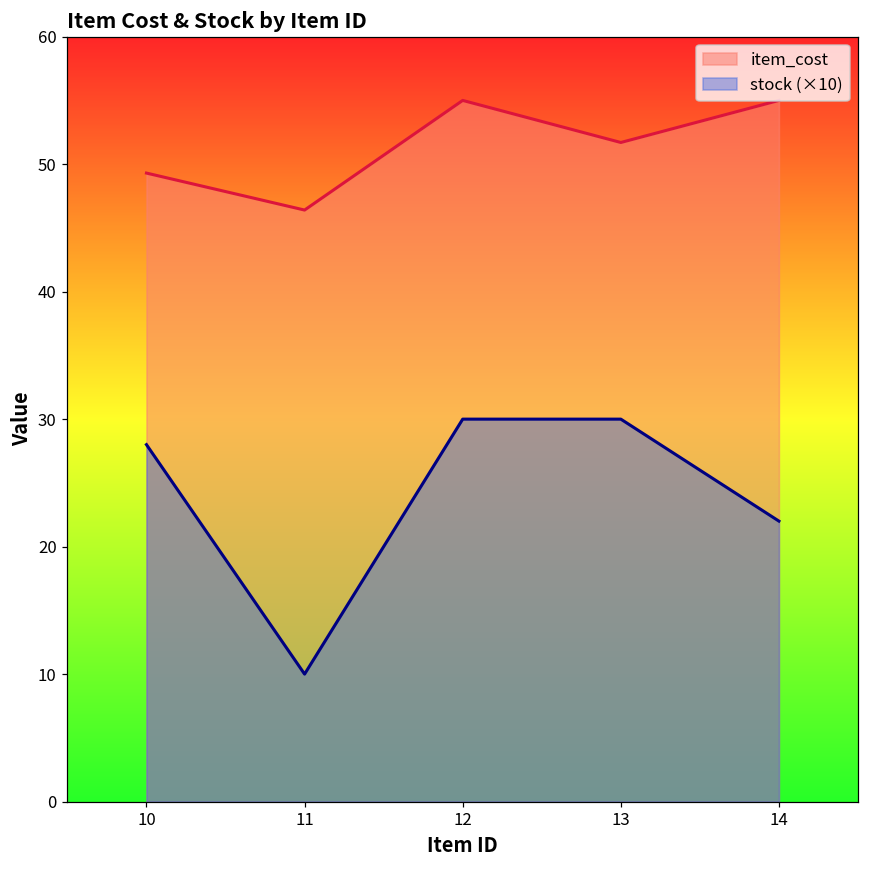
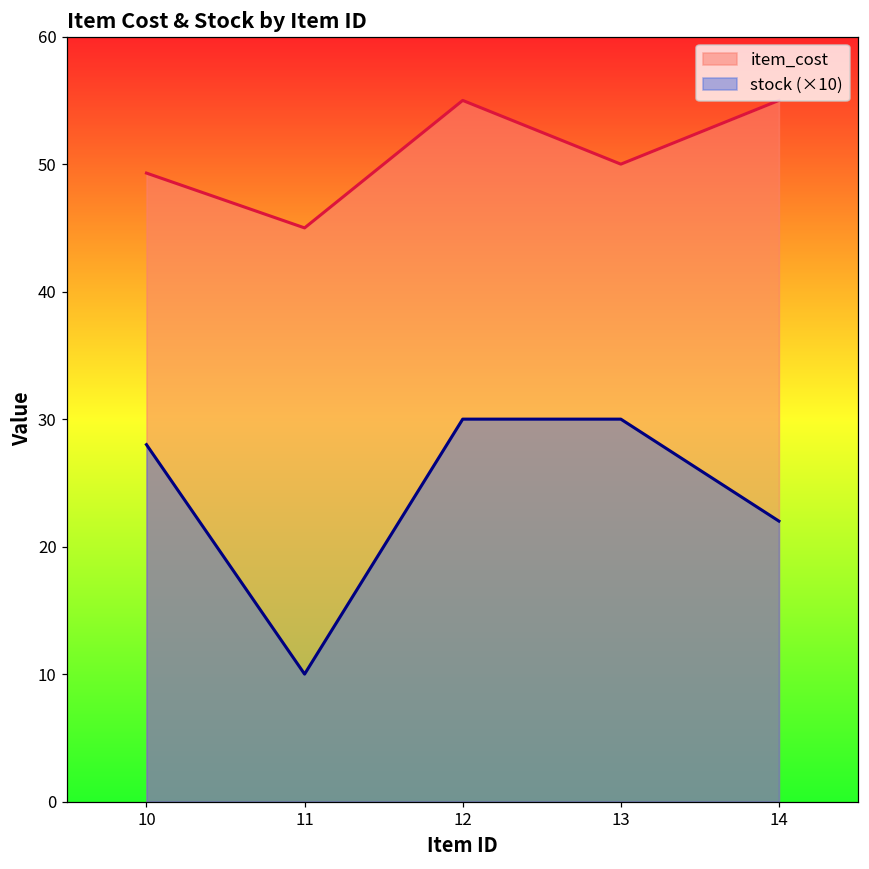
  {
    "item_cost": {
      "10": 49.3,
-     "11": 46.4,
+     "11": 45.0,
      "12": 55.0,
-     "13": 51.7
+     "13": 50.0
    },
    "stock (×10)": {
      "10": 28.0,
      "11": 10.0,
      "12": 30.0,
      "13": 30.0,
      "14": 22.0
    }
  }
